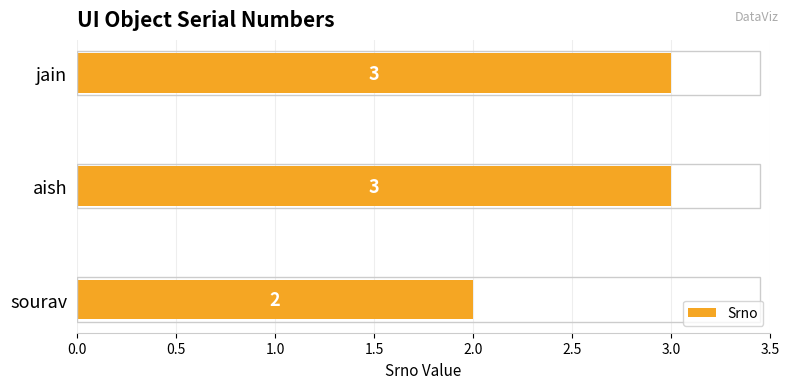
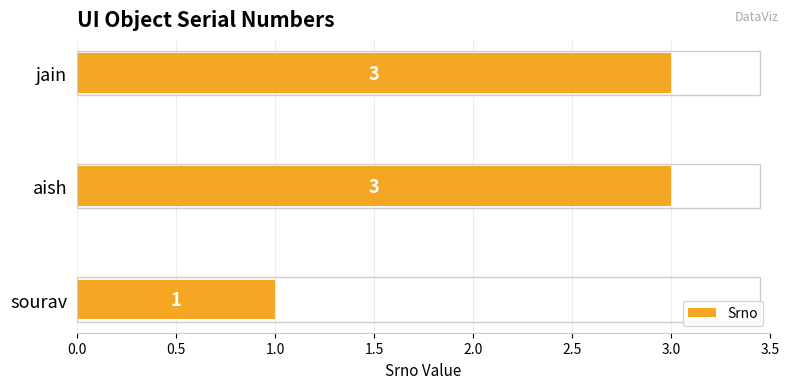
  {
    "jain": 3,
    "aish": 3,
-   "sourav": 2
+   "sourav": 1
  }
